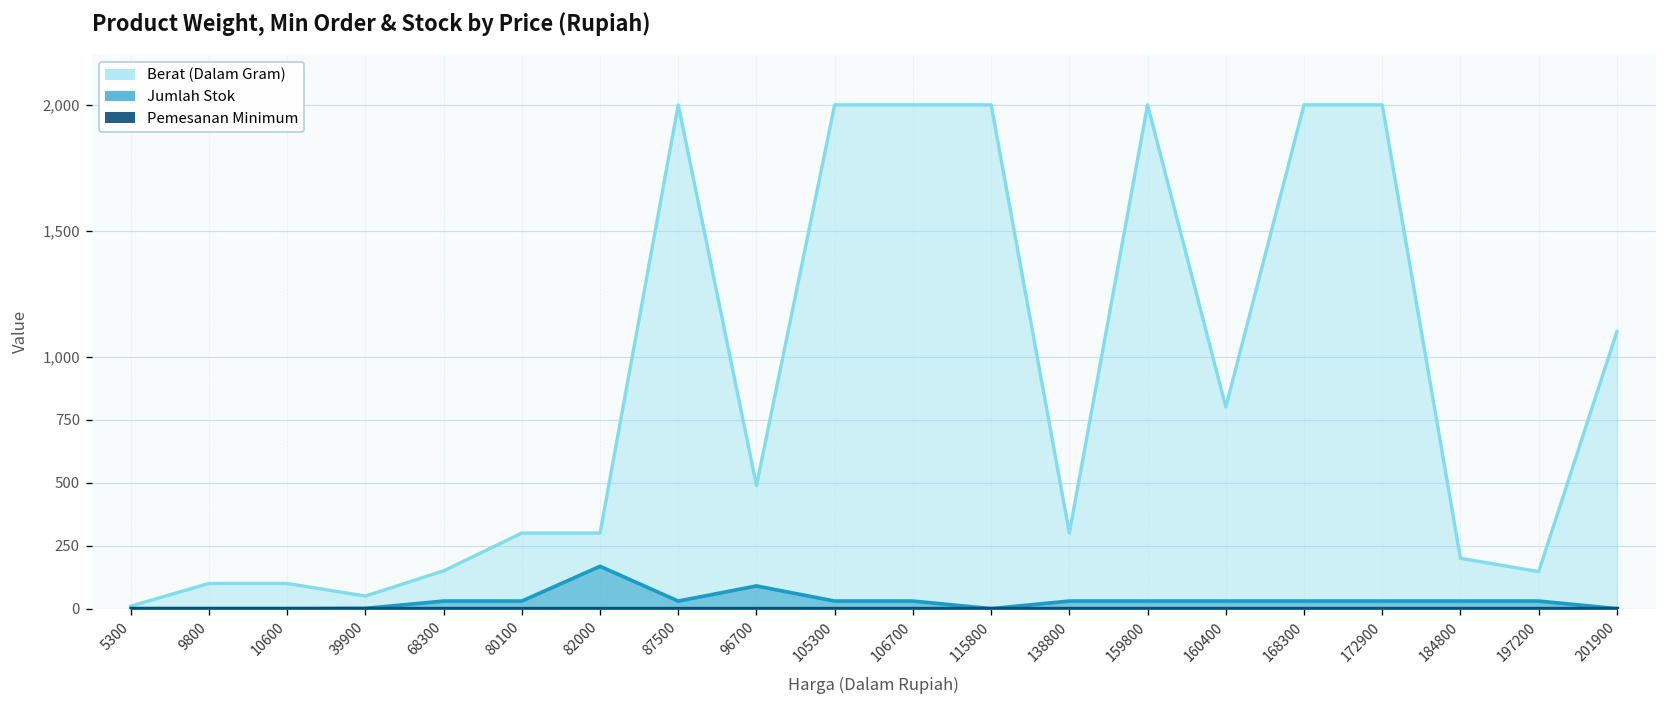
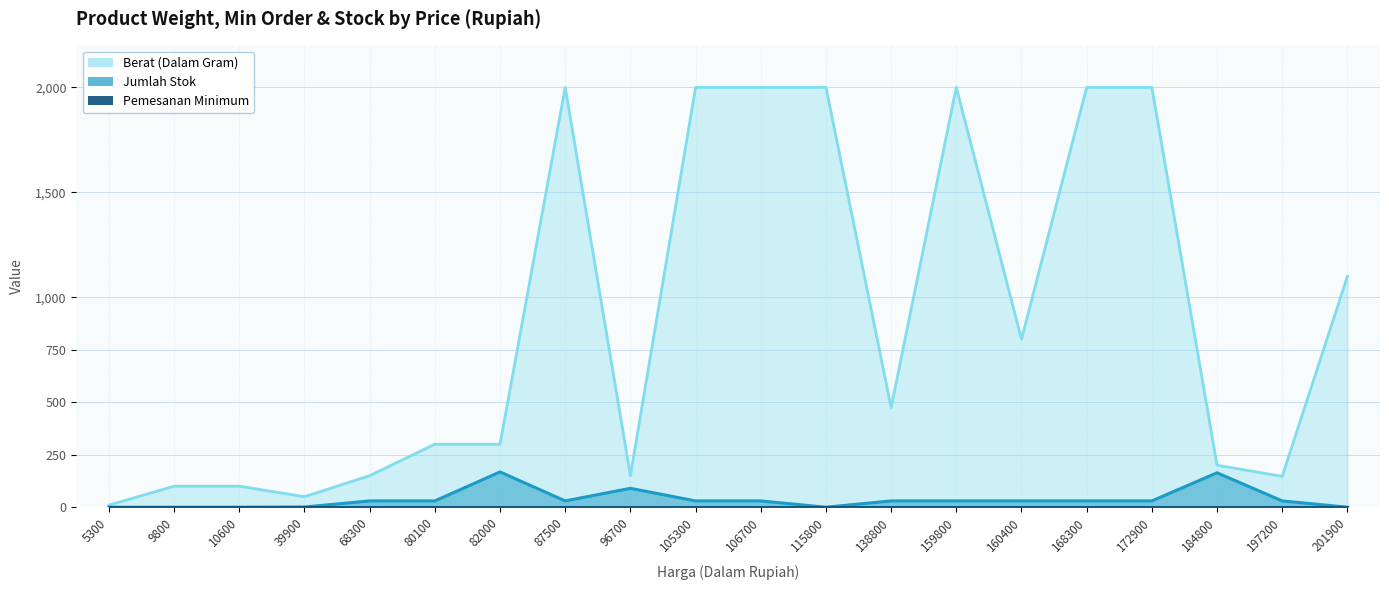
  {
    "Berat (Dalam Gram)": {
      "9800": "100",
      "10600": "100",
      "39900": "50",
      "68300": "150",
      "80100": "300",
      "82000": "300",
      "87500": "2,000",
-     "96700": "490",
+     "96700": "150",
      "105300": "2,000",
      "106700": "2,000",
      "115800": "2,000",
-     "138800": "300",
+     "138800": "480",
      "159800": "2,000",
      "160400": "800",
      "168300": "2,000",
      "172900": "2,000",
      "184800": "200",
      "197200": "150",
      "201900": "1,100"
    },
    "Jumlah Stok": {
      "68300": "30",
      "80100": "30",
      "82000": "170",
      "87500": "30",
      "96700": "90",
      "105300": "30",
      "106700": "30",
      "138800": "30",
      "159800": "30",
      "160400": "30",
      "168300": "30",
      "172900": "30",
-     "184800": "30",
+     "184800": "160",
      "197200": "30"
    },
    "Pemesanan Minimum": {
      "68300": "0",
      "80100": "0",
      "82000": "0",
      "87500": "0",
      "96700": "0",
      "105300": "0",
      "106700": "0",
      "138800": "0",
      "159800": "0",
      "160400": "0",
      "168300": "0",
      "172900": "0",
      "184800": "0",
      "197200": "0"
    }
  }
